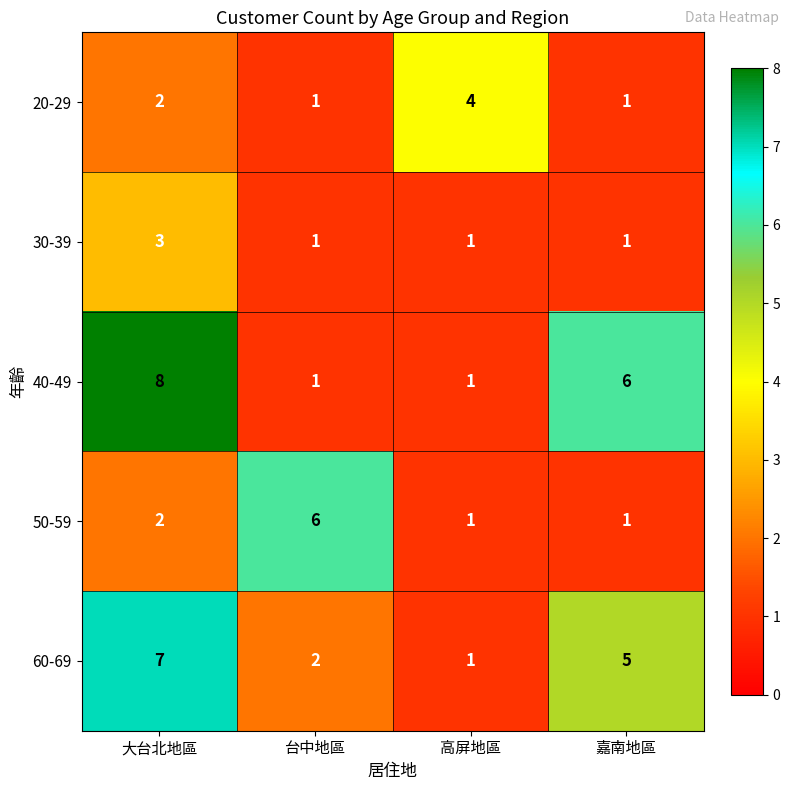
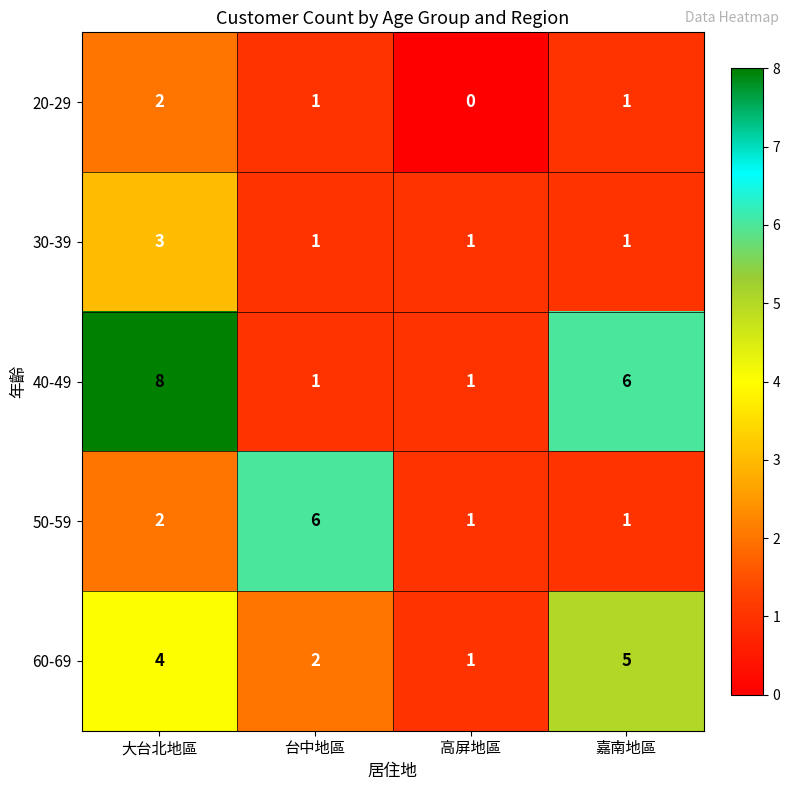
  {
    "20-29": {
      "大台北地區": 2,
      "台中地區": 1,
-     "高屏地區": 4,
+     "高屏地區": 0,
      "嘉南地區": 1
    },
    "30-39": {
      "大台北地區": 3,
      "台中地區": 1,
      "高屏地區": 1,
      "嘉南地區": 1
    },
    "40-49": {
      "大台北地區": 8,
      "台中地區": 1,
      "高屏地區": 1,
      "嘉南地區": 6
    },
    "50-59": {
      "大台北地區": 2,
      "台中地區": 6,
      "高屏地區": 1,
      "嘉南地區": 1
    },
    "60-69": {
-     "大台北地區": 7,
+     "大台北地區": 4,
      "台中地區": 2,
      "高屏地區": 1,
      "嘉南地區": 5
    }
  }
